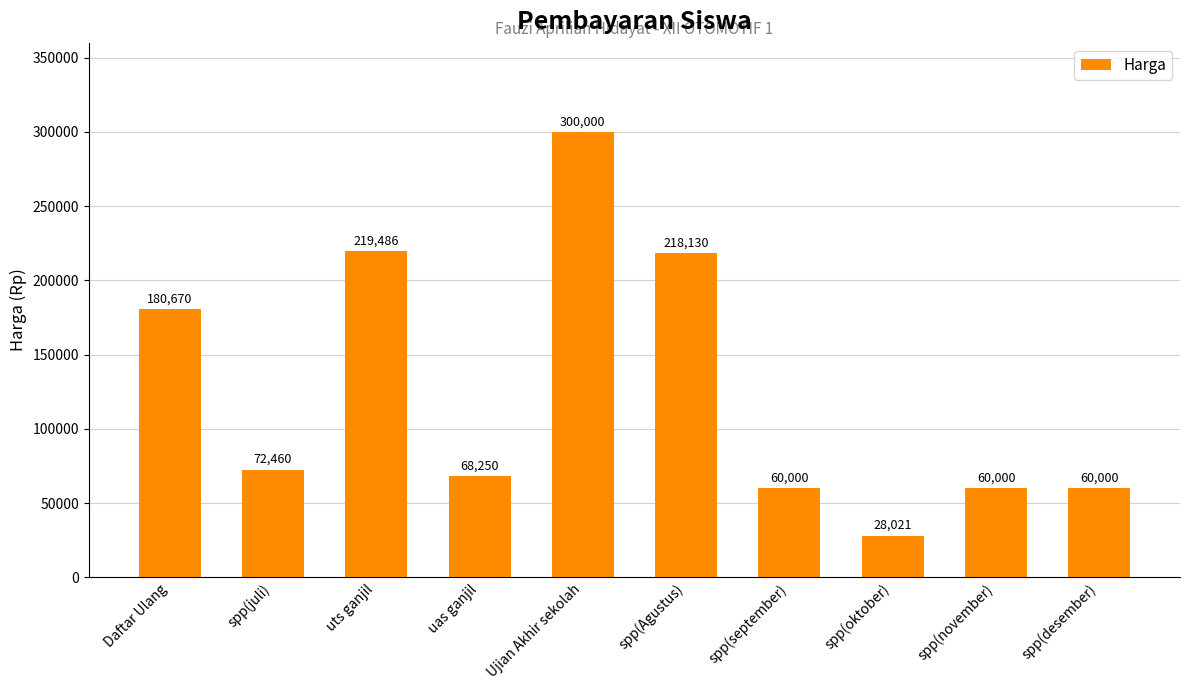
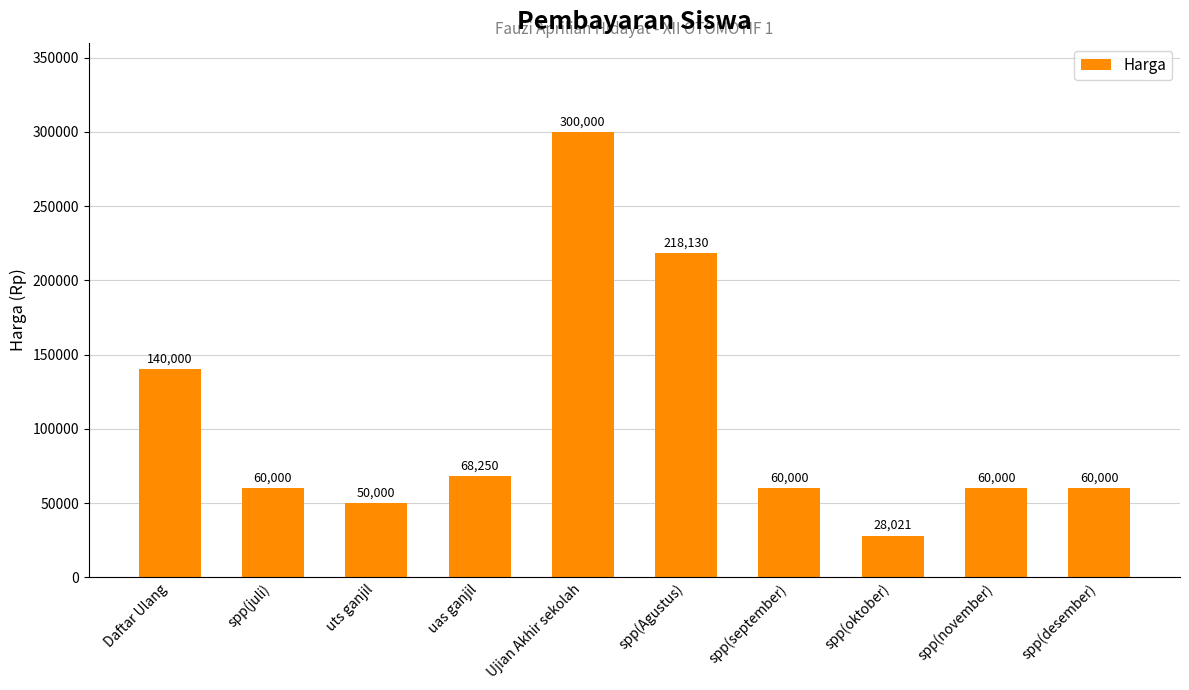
  {
-   "Daftar Ulang": "180,670",
-   "spp(juli)": "72,460",
-   "uts ganjil": "219,486",
+   "Daftar Ulang": "140,000",
+   "spp(juli)": "60,000",
+   "uts ganjil": "50,000",
    "uas ganjil": "68,250",
    "Ujian Akhir sekolah": "300,000",
    "spp(Agustus)": "218,130",
    "spp(september)": "60,000",
    "spp(oktober)": "28,021",
    "spp(november)": "60,000",
    "spp(desember)": "60,000"
  }
